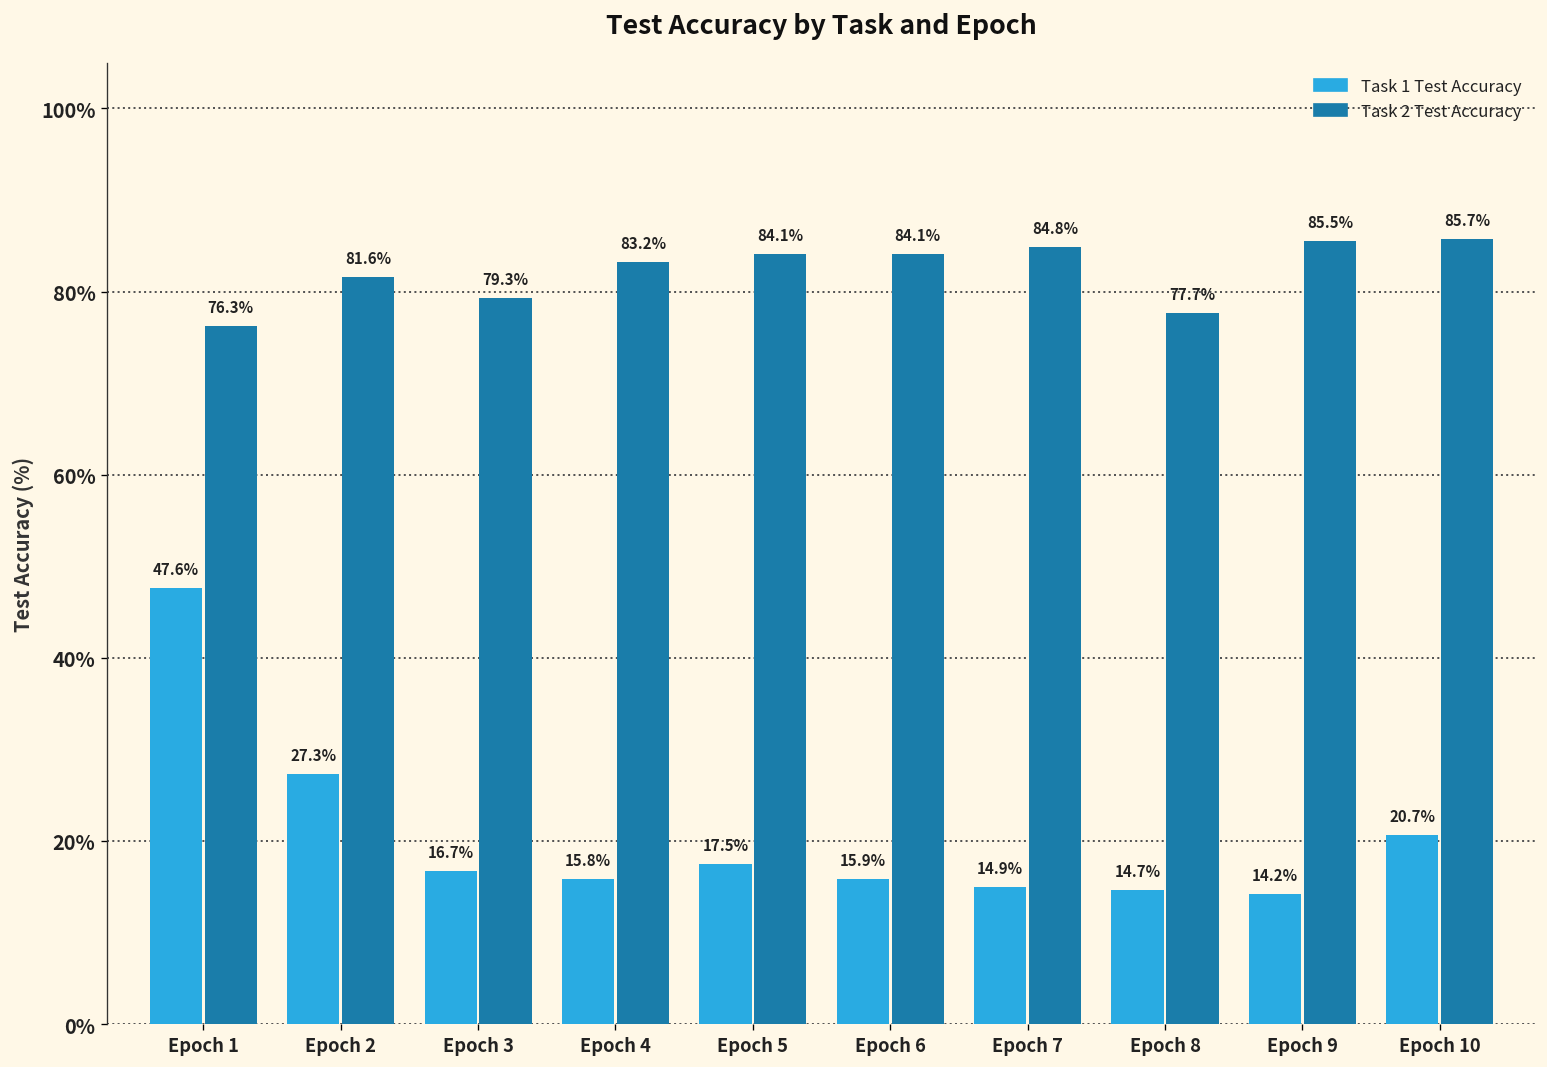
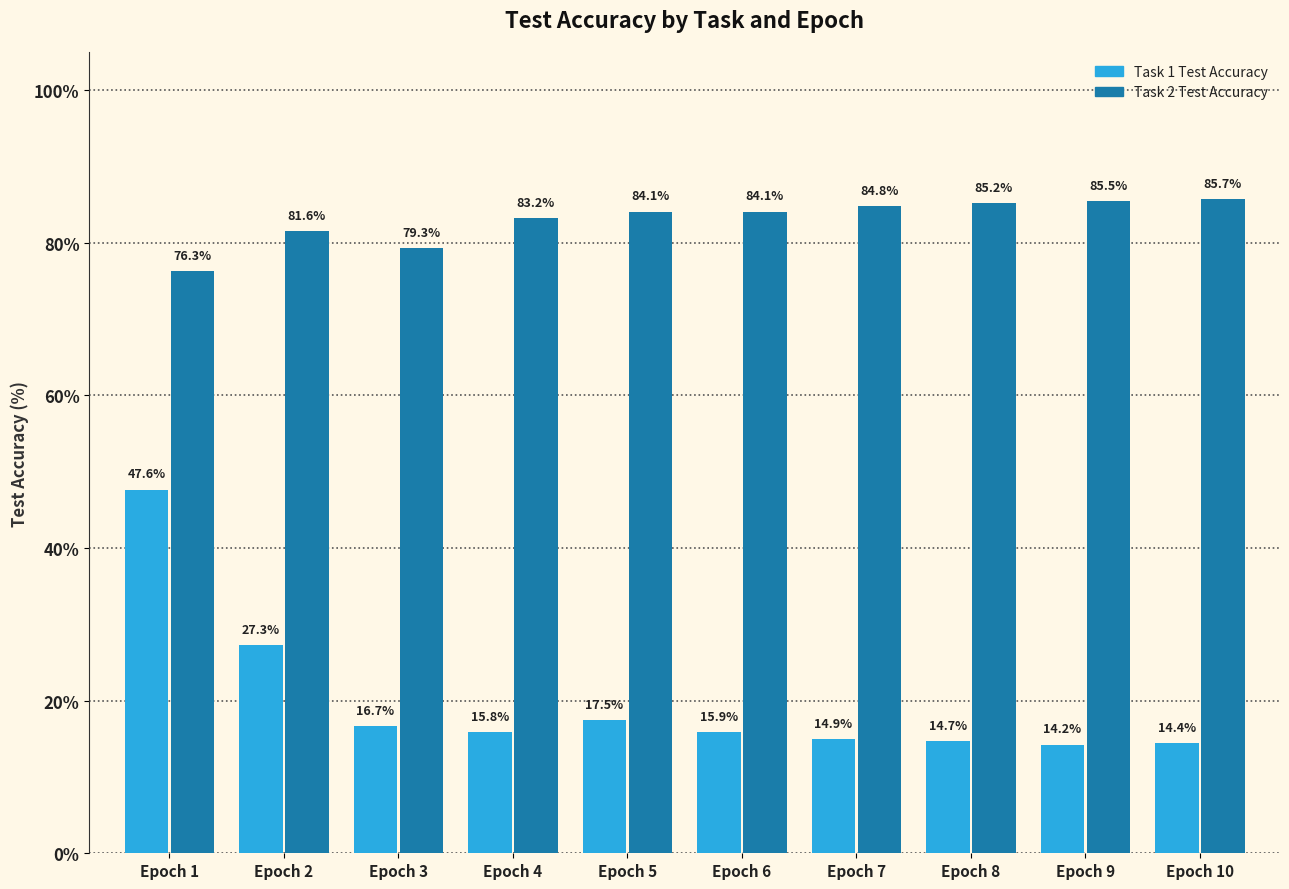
  {
    "Task 1 Test Accuracy": {
      "Epoch 1": "47.6%",
      "Epoch 2": "27.3%",
      "Epoch 3": "16.7%",
      "Epoch 4": "15.8%",
      "Epoch 5": "17.5%",
      "Epoch 6": "15.9%",
      "Epoch 7": "14.9%",
      "Epoch 8": "14.7%",
      "Epoch 9": "14.2%",
-     "Epoch 10": "20.7%"
+     "Epoch 10": "14.4%"
    },
    "Task 2 Test Accuracy": {
      "Epoch 1": "76.3%",
      "Epoch 2": "81.6%",
      "Epoch 3": "79.3%",
      "Epoch 4": "83.2%",
      "Epoch 5": "84.1%",
      "Epoch 6": "84.1%",
      "Epoch 7": "84.8%",
-     "Epoch 8": "77.7%",
+     "Epoch 8": "85.2%",
      "Epoch 9": "85.5%",
      "Epoch 10": "85.7%"
    }
  }
